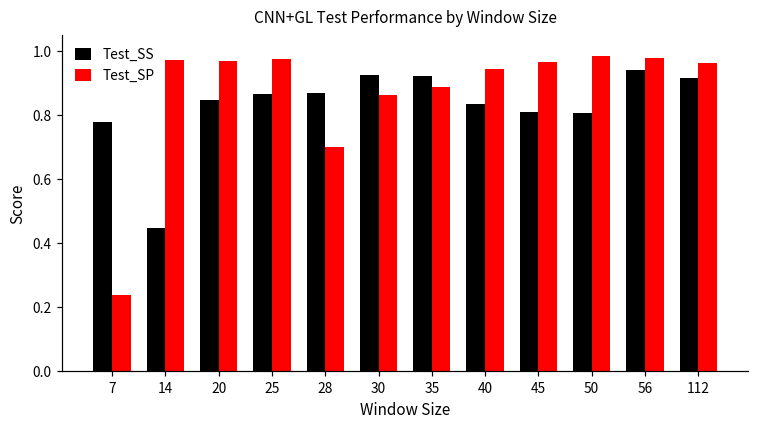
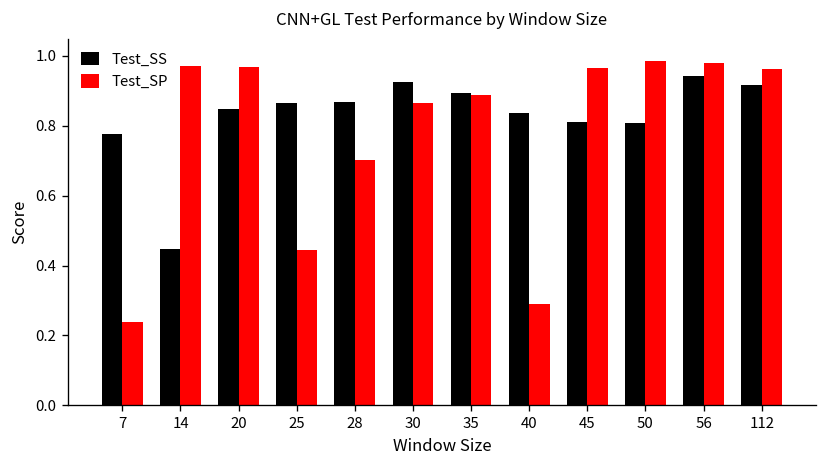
  {
    "Test_SS": {
      "7": 0.78,
      "14": 0.45,
      "20": 0.85,
      "25": 0.87,
      "28": 0.87,
      "30": 0.92,
-     "35": 0.92,
+     "35": 0.89,
      "40": 0.84,
      "45": 0.81,
      "50": 0.81,
      "56": 0.94,
      "112": 0.92
    },
    "Test_SP": {
      "7": 0.24,
      "14": 0.97,
      "20": 0.97,
-     "25": 0.98,
+     "25": 0.45,
      "28": 0.70,
      "30": 0.86,
      "35": 0.89,
-     "40": 0.94,
+     "40": 0.29,
      "45": 0.97,
      "50": 0.99,
      "56": 0.98,
      "112": 0.96
    }
  }
